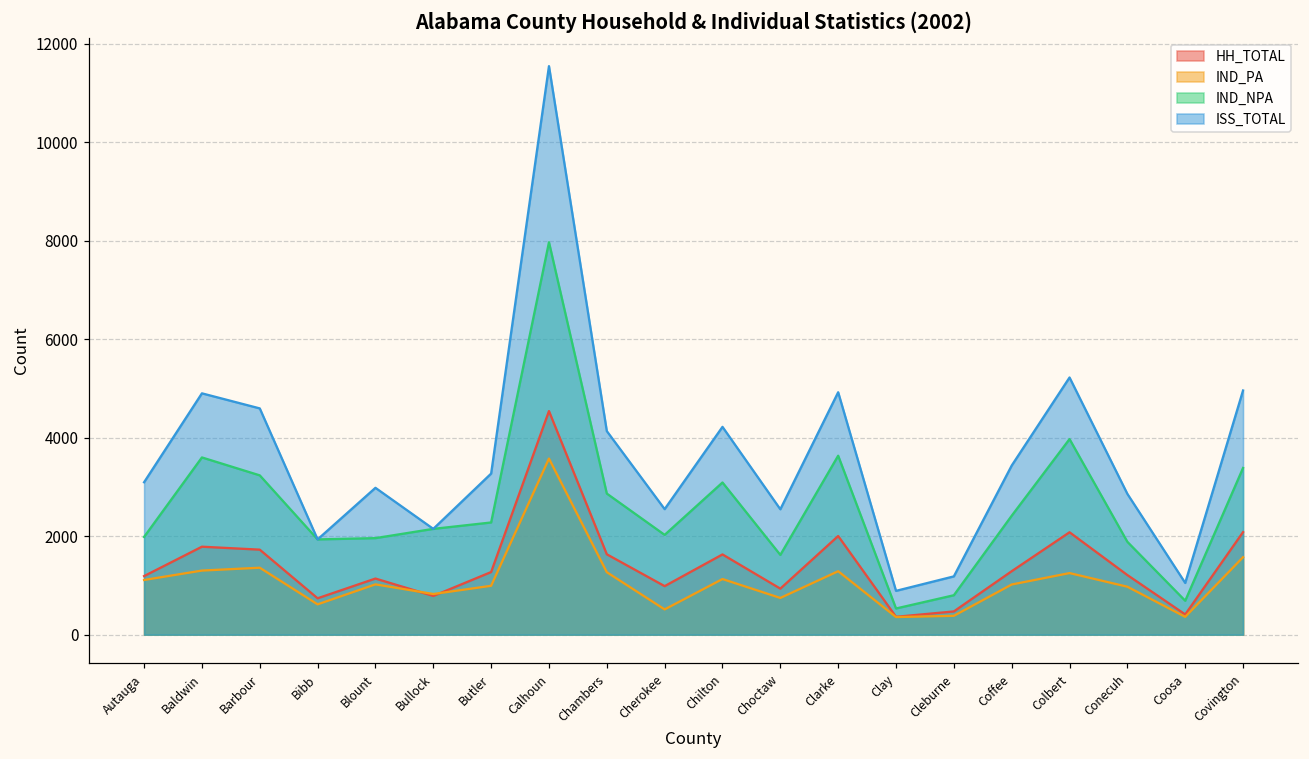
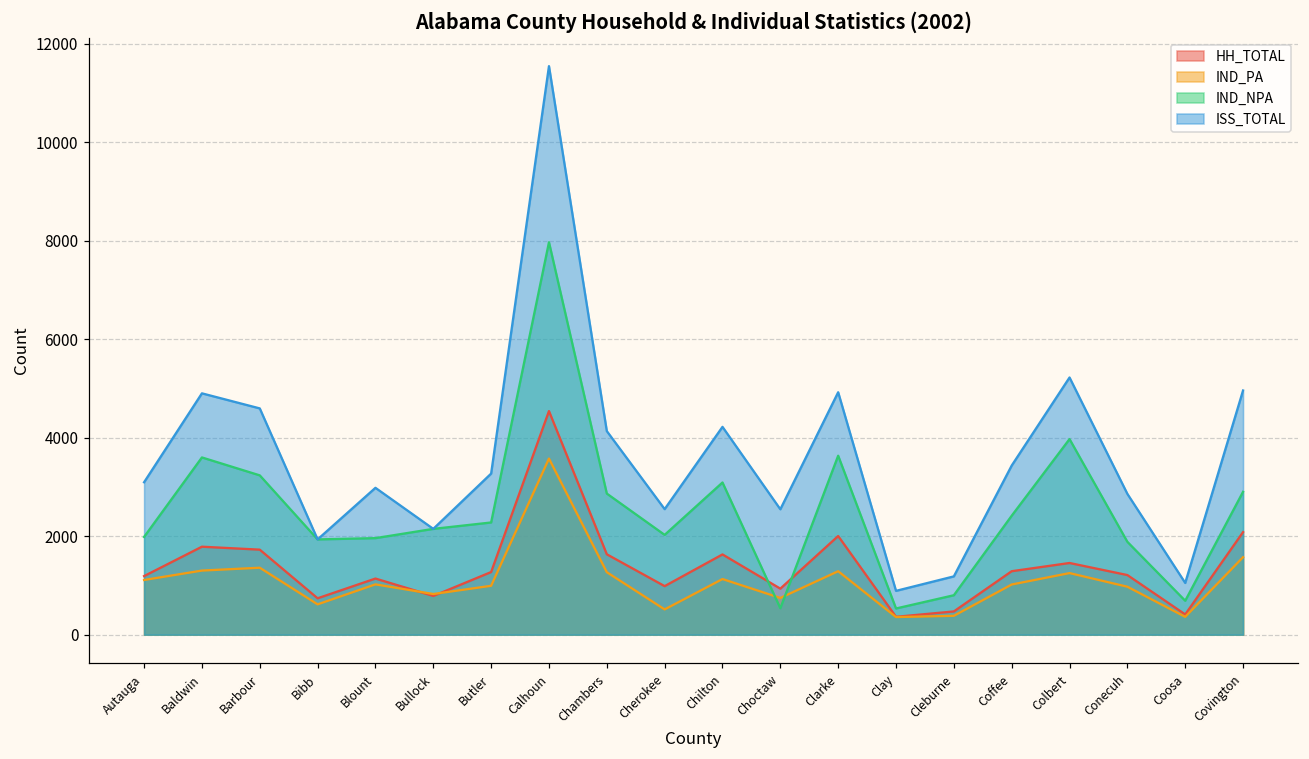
  {
    "HH_TOTAL": {
      "Autauga": 1200,
      "Baldwin": 1800,
      "Barbour": 1700,
      "Bibb": 700,
      "Blount": 1100,
      "Butler": 1300,
      "Calhoun": 4500,
      "Chambers": 1600,
      "Cherokee": 1000,
      "Chilton": 1600,
      "Choctaw": 900,
      "Clarke": 2000,
      "Cleburne": 500,
      "Coffee": 1300,
-     "Colbert": 2100,
+     "Colbert": 1500,
      "Conecuh": 1200,
      "Covington": 2100
    },
    "IND_PA": {
      "Autauga": 1100,
      "Baldwin": 1300,
      "Barbour": 1400,
      "Bibb": 600,
      "Blount": 1000,
      "Butler": 1000,
      "Calhoun": 3600,
      "Chambers": 1300,
      "Cherokee": 500,
      "Chilton": 1100,
      "Choctaw": 700,
      "Clarke": 1300,
      "Cleburne": 400,
      "Coffee": 1000,
      "Colbert": 1300,
      "Conecuh": 1000,
      "Covington": 1600
    },
    "IND_NPA": {
      "Autauga": 2000,
      "Baldwin": 3600,
      "Barbour": 3200,
      "Blount": 2000,
      "Butler": 2300,
      "Calhoun": 8000,
      "Chambers": 2900,
      "Cherokee": 2000,
      "Chilton": 3100,
-     "Choctaw": 1600,
+     "Choctaw": 500,
      "Clarke": 3600,
      "Clay": 500,
      "Cleburne": 800,
      "Coffee": 2400,
      "Colbert": 4000,
      "Conecuh": 1900,
      "Coosa": 700,
-     "Covington": 3400
+     "Covington": 2900
    },
    "ISS_TOTAL": {
      "Autauga": 3100,
      "Baldwin": 4900,
      "Barbour": 4600,
      "Blount": 3000,
      "Butler": 3300,
      "Calhoun": 11500,
      "Chambers": 4100,
      "Cherokee": 2600,
      "Chilton": 4200,
      "Choctaw": 2500,
      "Clarke": 4900,
      "Clay": 900,
      "Cleburne": 1200,
      "Coffee": 3400,
      "Colbert": 5200,
      "Conecuh": 2900,
      "Coosa": 1100,
      "Covington": 5000
    }
  }
